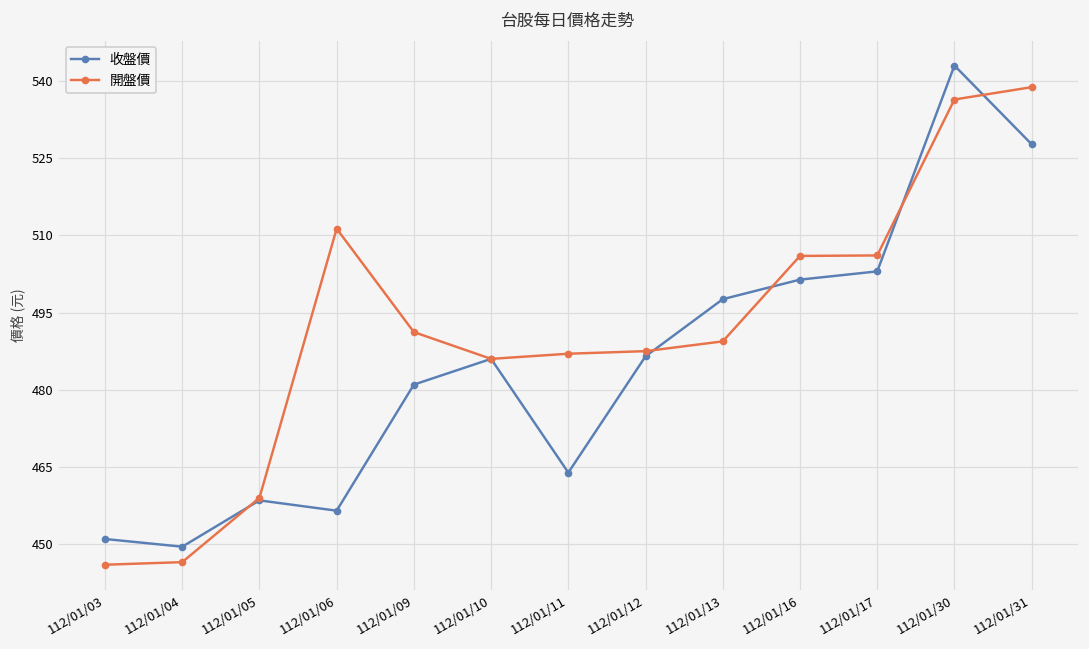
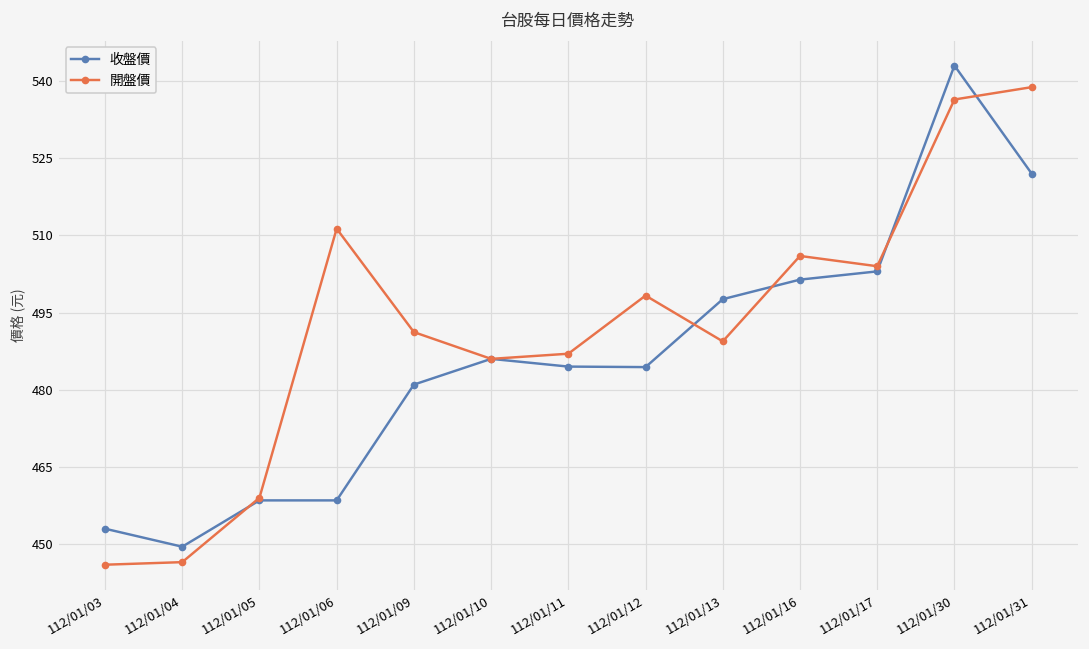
  {
    "收盤價": {
-     "112/01/03": 451,
+     "112/01/03": 453,
      "112/01/04": 450,
-     "112/01/06": 457,
+     "112/01/06": 459,
      "112/01/09": 481,
-     "112/01/11": 464,
-     "112/01/12": 487,
+     "112/01/11": 485,
+     "112/01/12": 484,
      "112/01/13": 498,
      "112/01/16": 501,
      "112/01/17": 503,
      "112/01/30": 543,
-     "112/01/31": 528
+     "112/01/31": 522
    },
    "開盤價": {
      "112/01/03": 446,
      "112/01/04": 447,
      "112/01/06": 511,
      "112/01/09": 491,
      "112/01/11": 487,
-     "112/01/12": 488,
+     "112/01/12": 498,
      "112/01/13": 489,
      "112/01/16": 506,
-     "112/01/17": 506,
+     "112/01/17": 504,
      "112/01/30": 536,
      "112/01/31": 539
    }
  }
